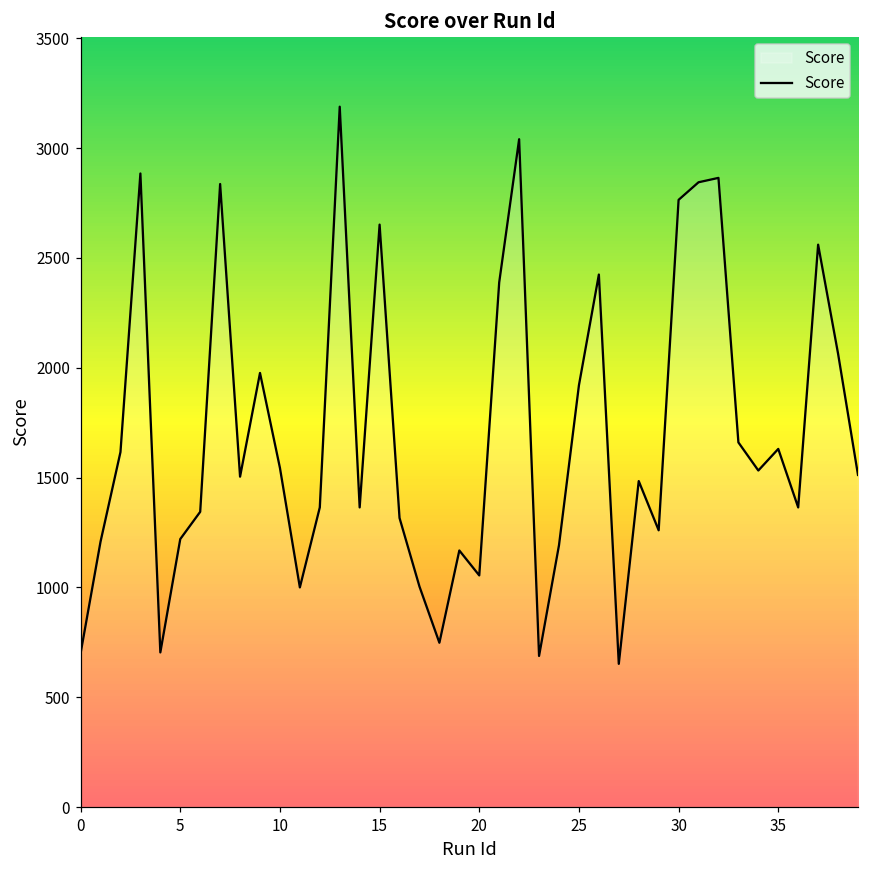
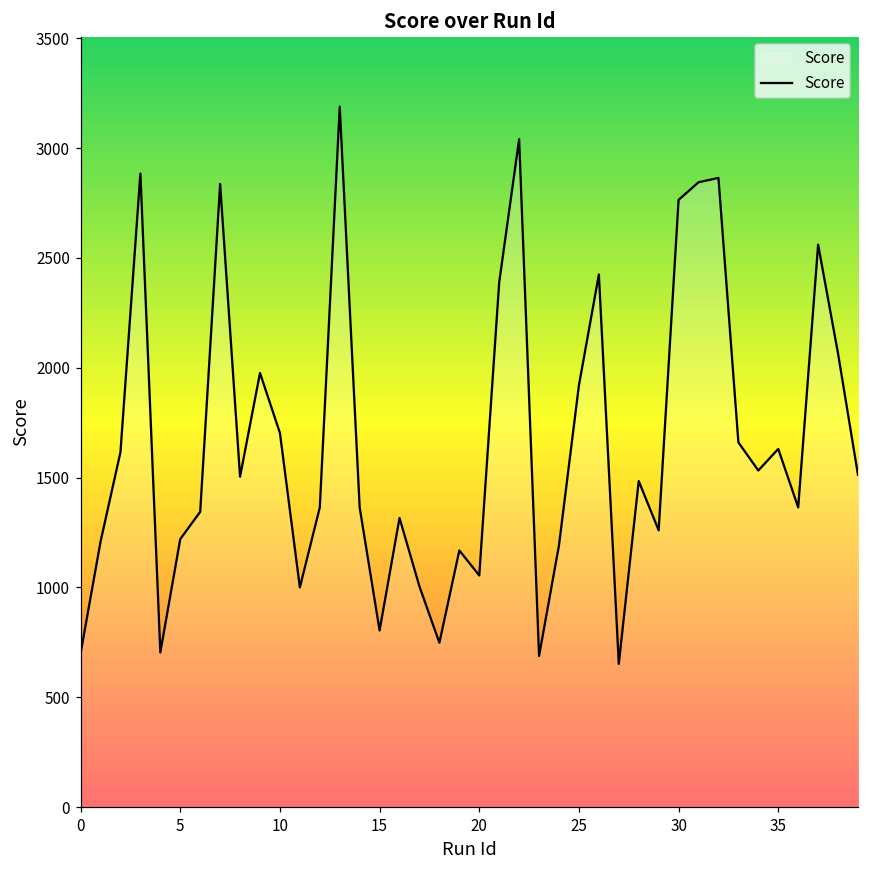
  {
    "0": 700,
    "5": 1220,
-   "10": 1540,
-   "15": 2650,
+   "10": 1700,
+   "15": 800,
    "20": 1050,
    "25": 1920,
    "30": 2760,
    "35": 1630
  }
